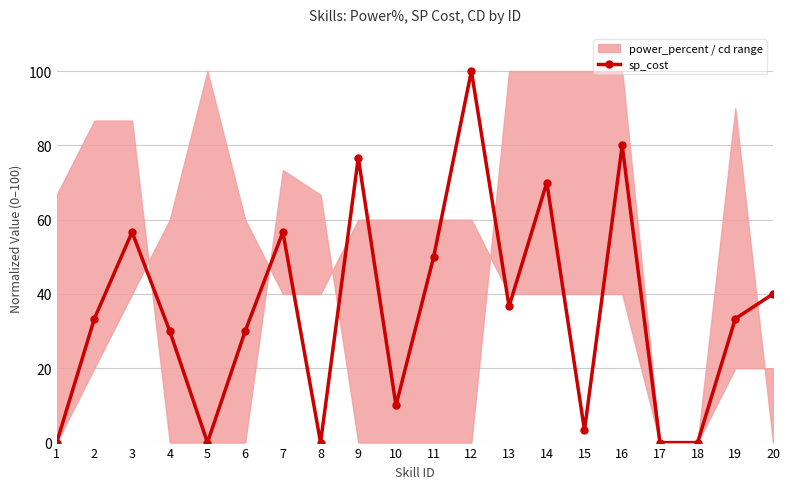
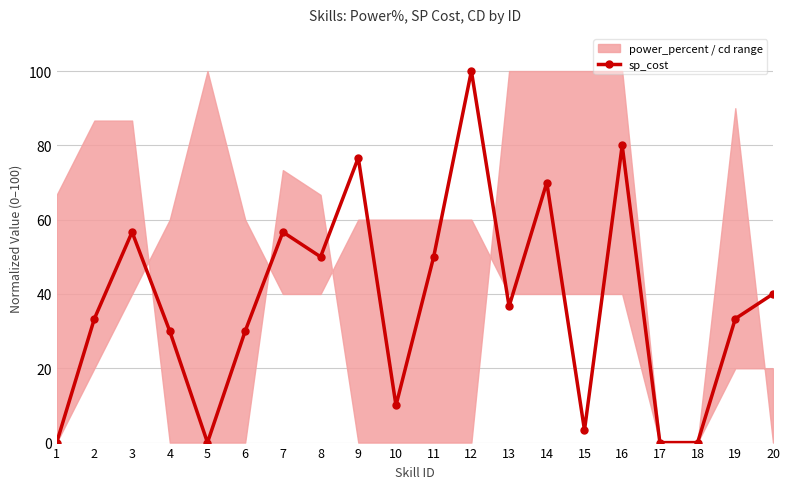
  {
    "sp_cost": {
      "1": 0,
      "2": 33,
      "3": 57,
      "4": 30,
      "5": 0,
      "6": 30,
      "7": 57,
-     "8": 0,
+     "8": 50,
      "9": 77,
      "10": 10,
      "11": 50,
      "12": 100,
      "13": 37,
      "14": 70,
      "15": 3,
      "16": 80,
      "19": 33,
      "20": 40
    },
    "power_percent / cd range": {
      "1": 67,
      "4": 60,
      "5": 100,
      "6": 60,
      "9": 60,
      "10": 60,
      "11": 60,
      "12": 60,
      "20": 20
    }
  }
